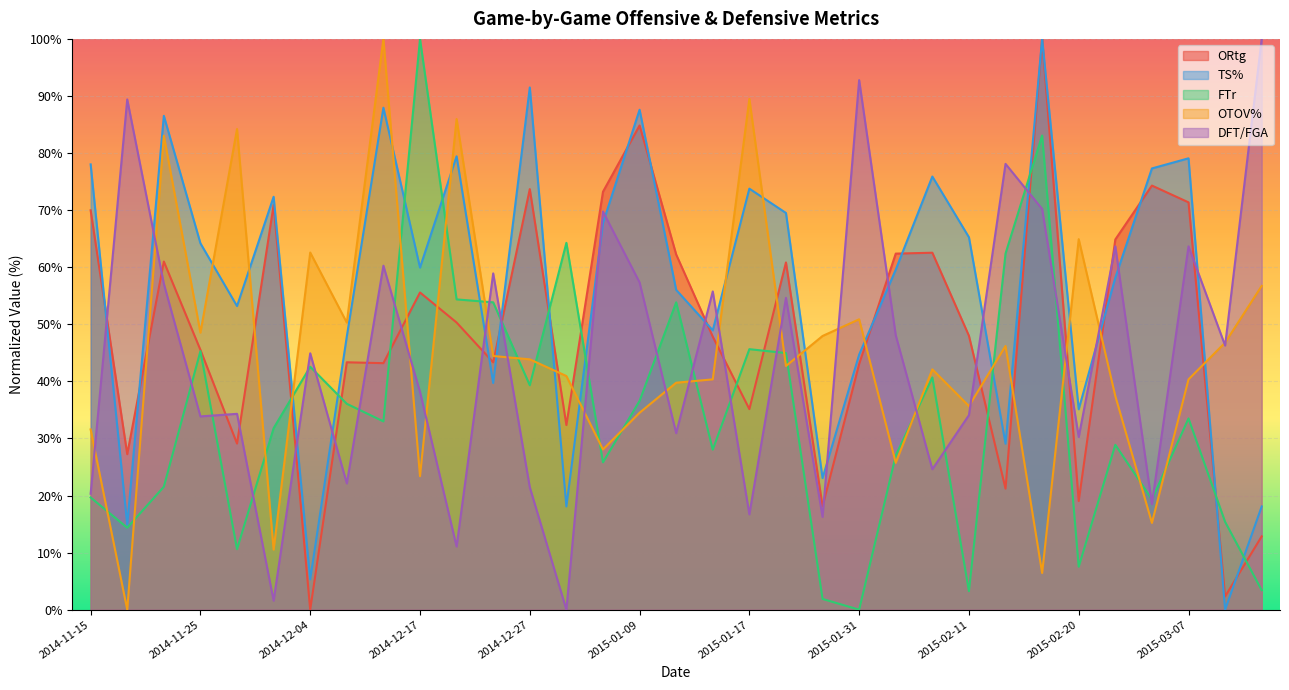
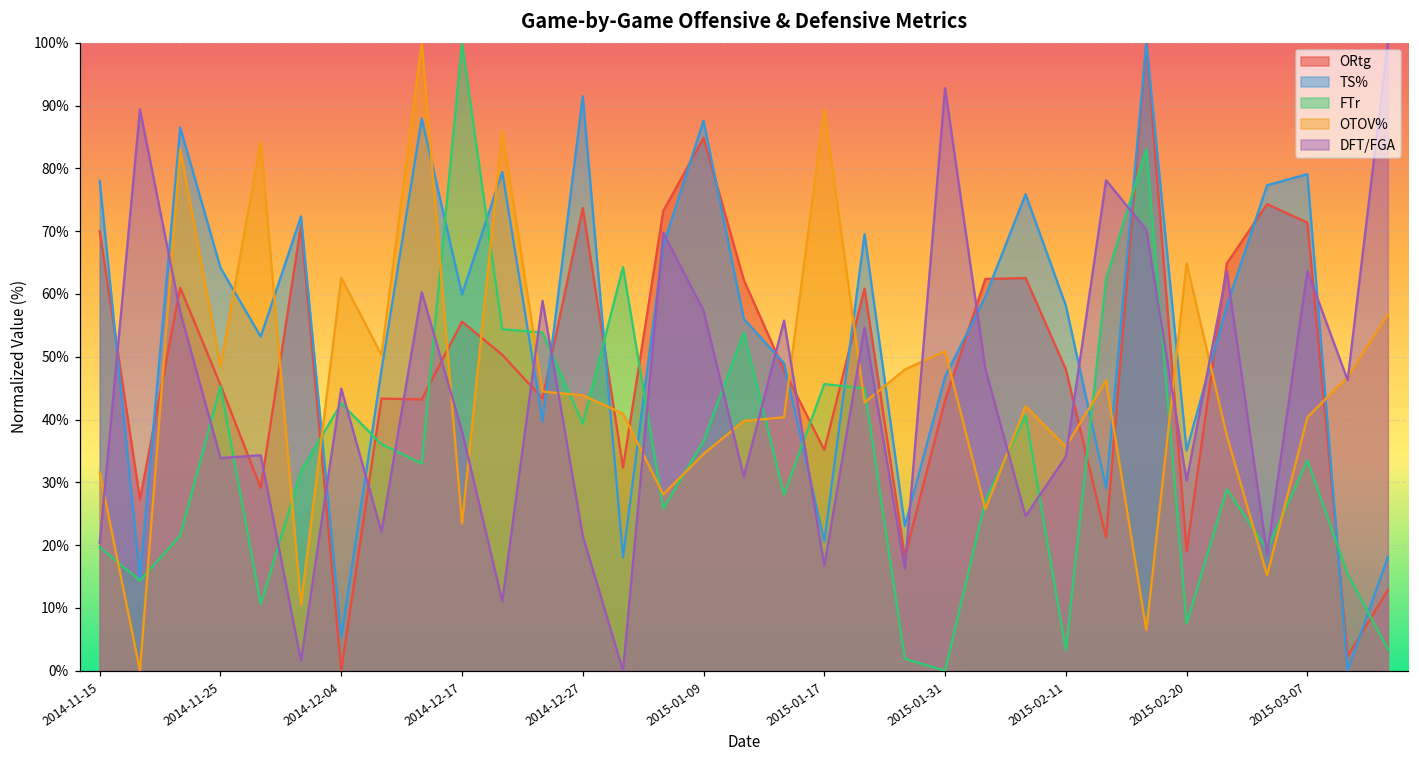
  {
    "ORtg": {
      "2014-11-15": "70%",
      "2014-12-04": "0%",
      "2014-12-17": "56%",
      "2014-12-27": "74%",
      "2015-01-09": "85%",
      "2015-01-17": "35%",
      "2015-01-31": "43%",
      "2015-02-11": "48%",
      "2015-02-20": "19%",
      "2015-03-07": "71%"
    },
    "TS%": {
      "2014-11-15": "78%",
      "2014-11-25": "64%",
      "2014-12-04": "5%",
      "2014-12-17": "60%",
      "2014-12-27": "91%",
      "2015-01-09": "88%",
-     "2015-01-17": "74%",
-     "2015-01-31": "45%",
-     "2015-02-11": "65%",
+     "2015-01-17": "21%",
+     "2015-01-31": "47%",
+     "2015-02-11": "58%",
      "2015-02-20": "35%",
      "2015-03-07": "79%"
    },
    "FTr": {
      "2014-11-15": "20%",
      "2014-12-04": "43%",
      "2014-12-17": "100%",
      "2014-12-27": "39%",
      "2015-01-09": "37%",
      "2015-01-17": "46%",
      "2015-01-31": "0%",
      "2015-02-11": "3%",
      "2015-02-20": "8%",
      "2015-03-07": "34%"
    },
    "OTOV%": {
      "2014-11-15": "32%",
      "2014-11-25": "49%",
      "2014-12-04": "63%",
      "2014-12-17": "23%",
      "2014-12-27": "44%",
      "2015-01-09": "35%",
      "2015-01-17": "89%",
      "2015-01-31": "51%",
      "2015-02-11": "36%",
      "2015-02-20": "65%",
      "2015-03-07": "40%"
    },
    "DFT/FGA": {
      "2014-11-15": "20%",
      "2014-11-25": "34%",
      "2014-12-04": "45%",
      "2014-12-17": "38%",
      "2014-12-27": "21%",
      "2015-01-09": "57%",
      "2015-01-17": "17%",
      "2015-01-31": "93%",
      "2015-02-11": "34%",
      "2015-02-20": "30%",
      "2015-03-07": "64%"
    }
  }
